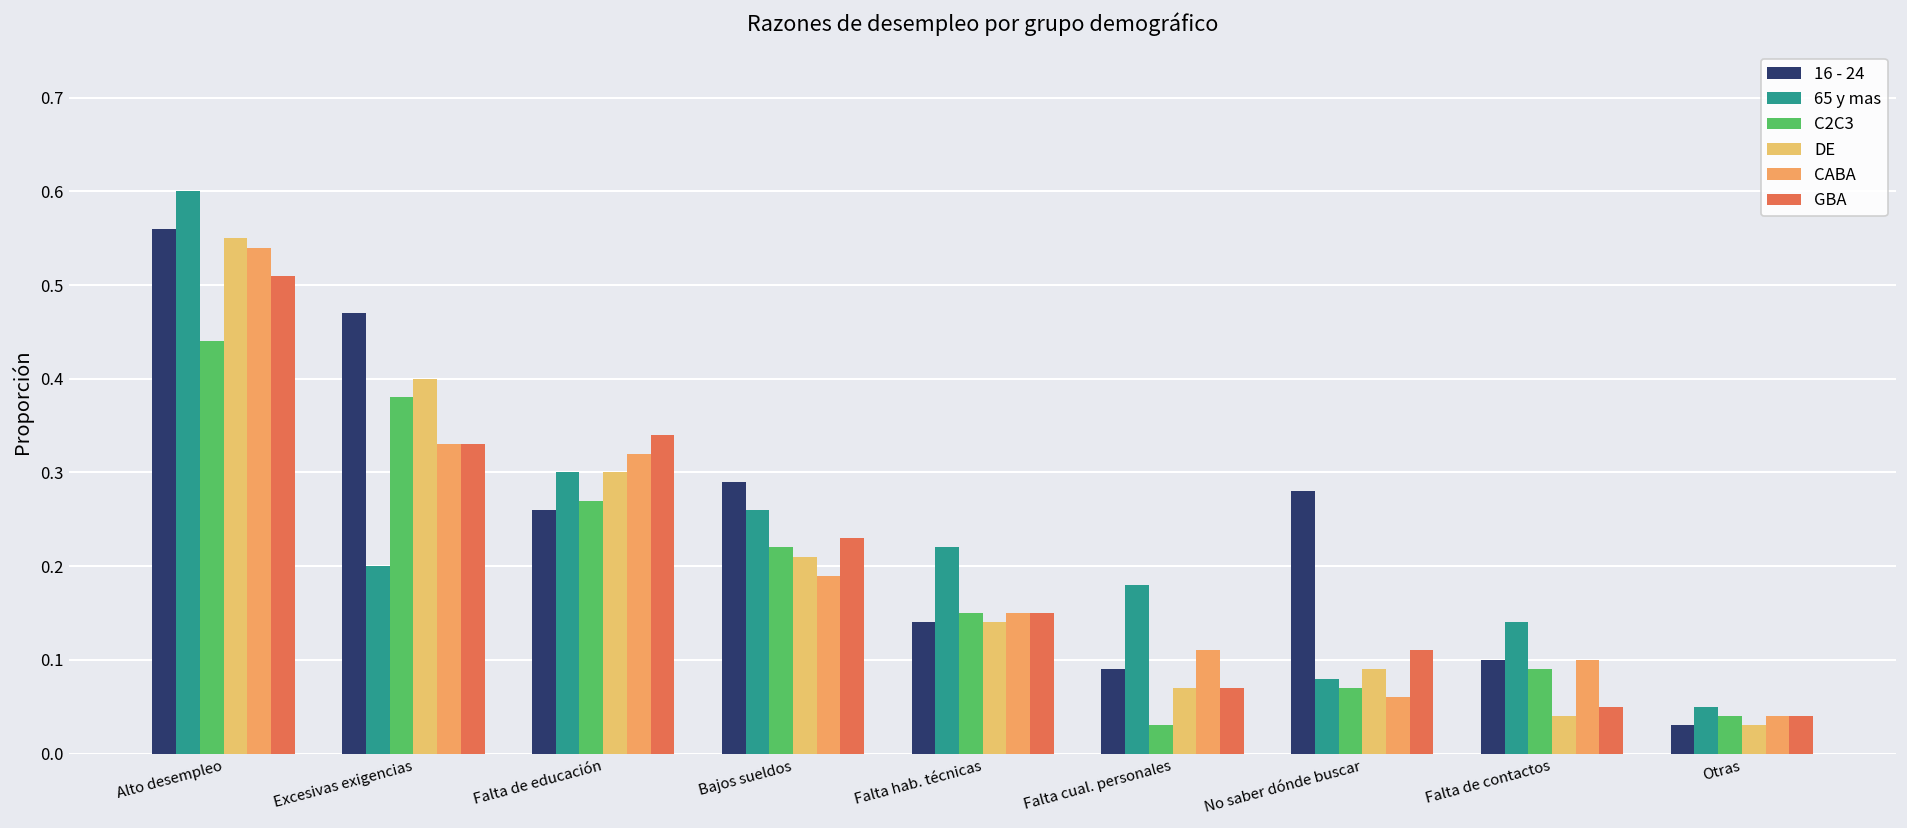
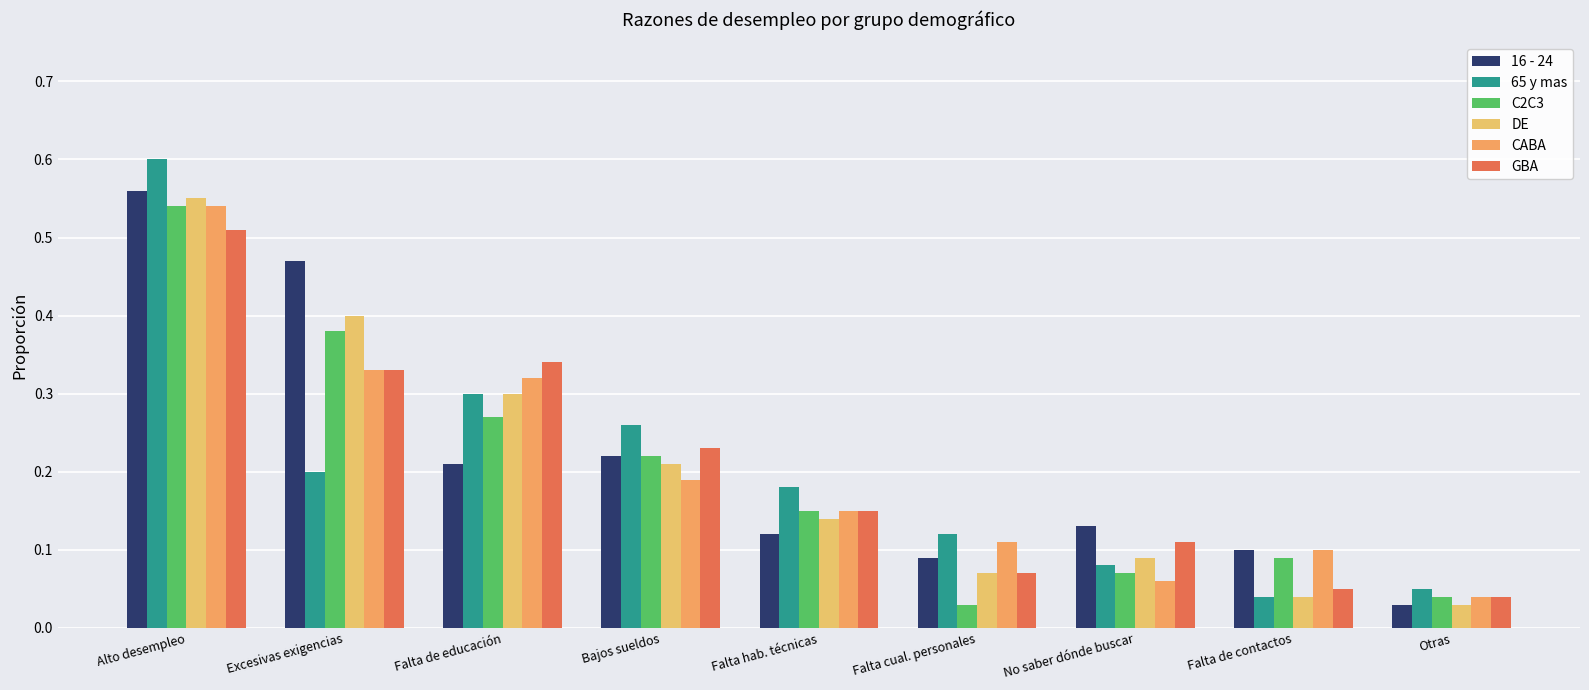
  {
    "16 - 24": {
      "Alto desempleo": 0.56,
      "Excesivas exigencias": 0.47,
-     "Falta de educación": 0.26,
-     "Bajos sueldos": 0.29,
-     "Falta hab. técnicas": 0.14,
+     "Falta de educación": 0.21,
+     "Bajos sueldos": 0.22,
+     "Falta hab. técnicas": 0.12,
      "Falta cual. personales": 0.09,
-     "No saber dónde buscar": 0.28,
+     "No saber dónde buscar": 0.13,
      "Falta de contactos": 0.10,
      "Otras": 0.03
    },
    "65 y mas": {
      "Alto desempleo": 0.60,
      "Excesivas exigencias": 0.20,
      "Falta de educación": 0.30,
      "Bajos sueldos": 0.26,
-     "Falta hab. técnicas": 0.22,
-     "Falta cual. personales": 0.18,
+     "Falta hab. técnicas": 0.18,
+     "Falta cual. personales": 0.12,
      "No saber dónde buscar": 0.08,
-     "Falta de contactos": 0.14,
+     "Falta de contactos": 0.04,
      "Otras": 0.05
    },
    "C2C3": {
-     "Alto desempleo": 0.44,
+     "Alto desempleo": 0.54,
      "Excesivas exigencias": 0.38,
      "Falta de educación": 0.27,
      "Bajos sueldos": 0.22,
      "Falta hab. técnicas": 0.15,
      "Falta cual. personales": 0.03,
      "No saber dónde buscar": 0.07,
      "Falta de contactos": 0.09,
      "Otras": 0.04
    }
  }
